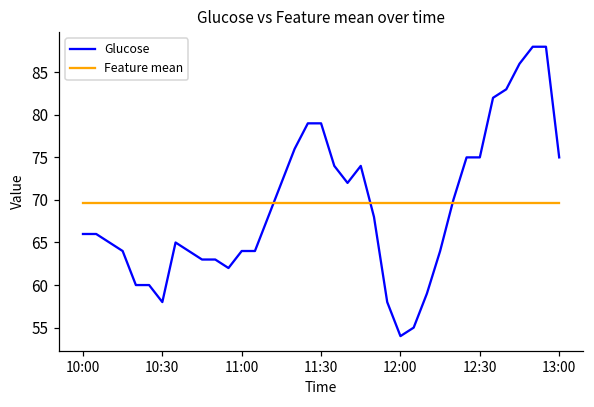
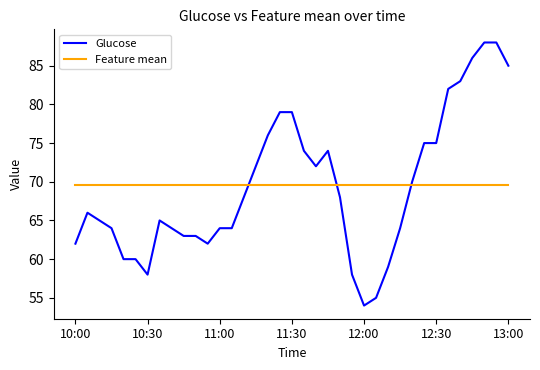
  {
    "Glucose": {
-     "10:00": 66,
+     "10:00": 62,
      "10:30": 58,
      "11:00": 64,
      "11:30": 79,
      "12:00": 54,
      "12:30": 75,
-     "13:00": 75
+     "13:00": 85
    },
    "Feature mean": {
      "10:00": 70,
      "10:30": 70,
      "11:00": 70,
      "11:30": 70,
      "12:00": 70,
      "12:30": 70,
      "13:00": 70
    }
  }
